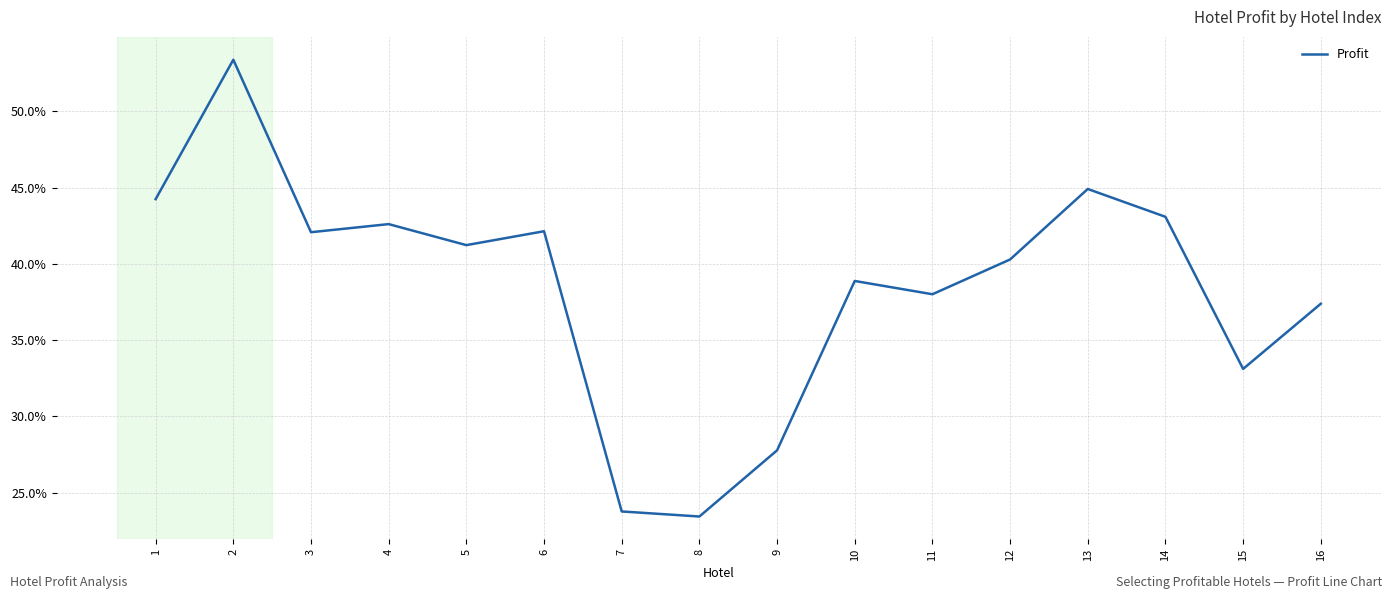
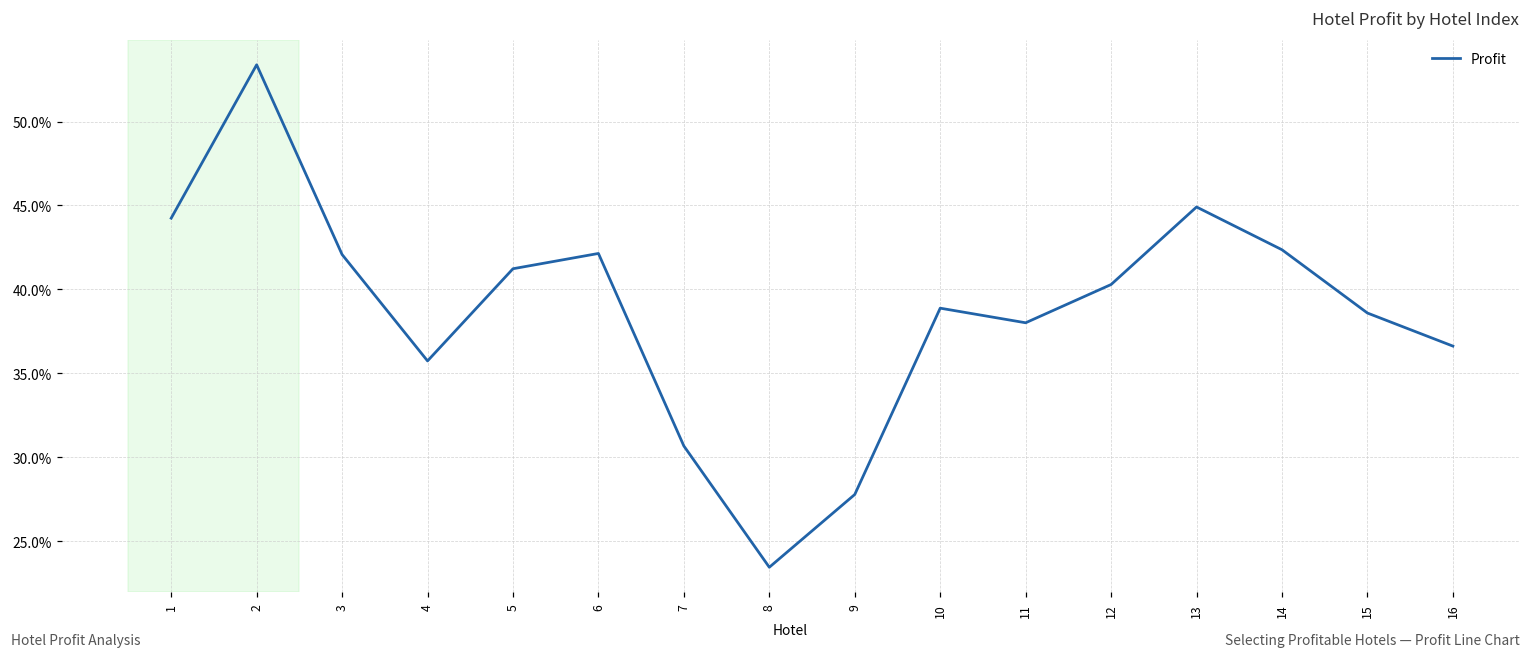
  {
    "1": "44.2%",
    "2": "53.4%",
    "3": "42.1%",
-   "4": "42.6%",
+   "4": "35.7%",
    "5": "41.2%",
    "6": "42.1%",
-   "7": "23.8%",
+   "7": "30.7%",
    "8": "23.4%",
    "9": "27.8%",
    "10": "38.9%",
    "11": "38.0%",
    "12": "40.3%",
    "13": "44.9%",
-   "14": "43.1%",
-   "15": "33.1%",
-   "16": "37.4%"
+   "14": "42.4%",
+   "15": "38.6%",
+   "16": "36.6%"
  }
